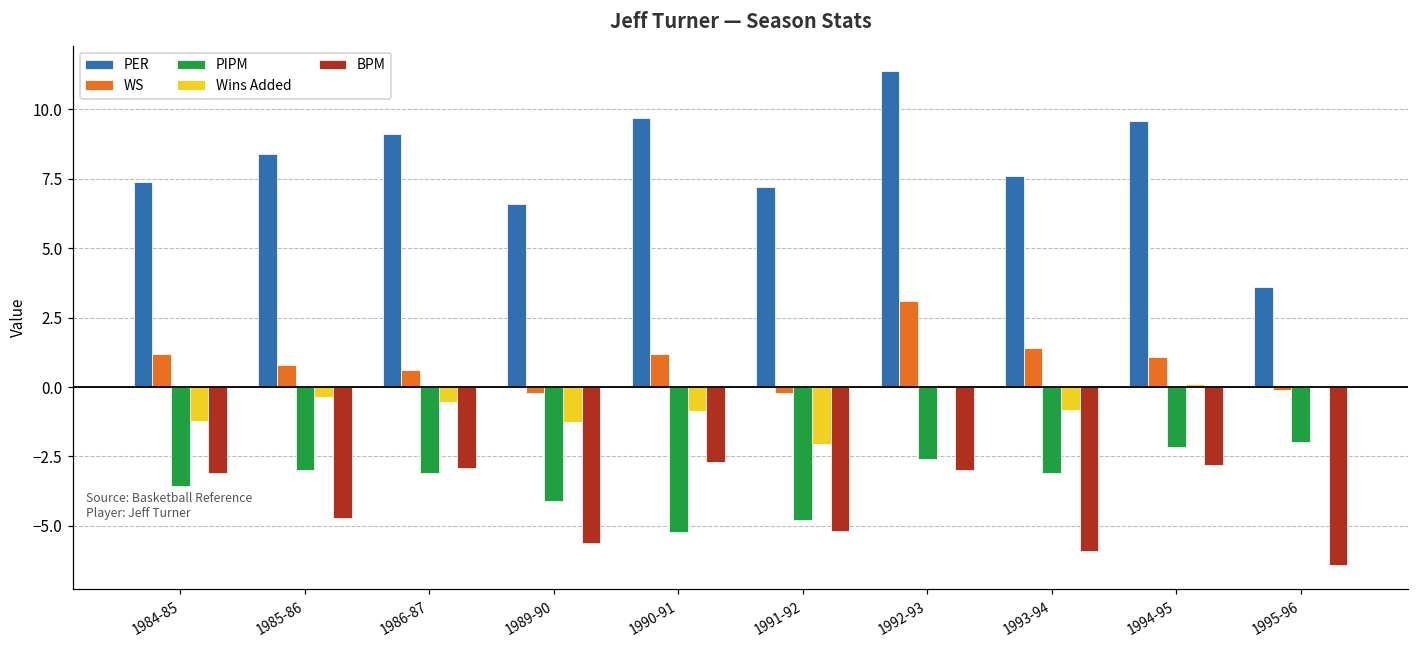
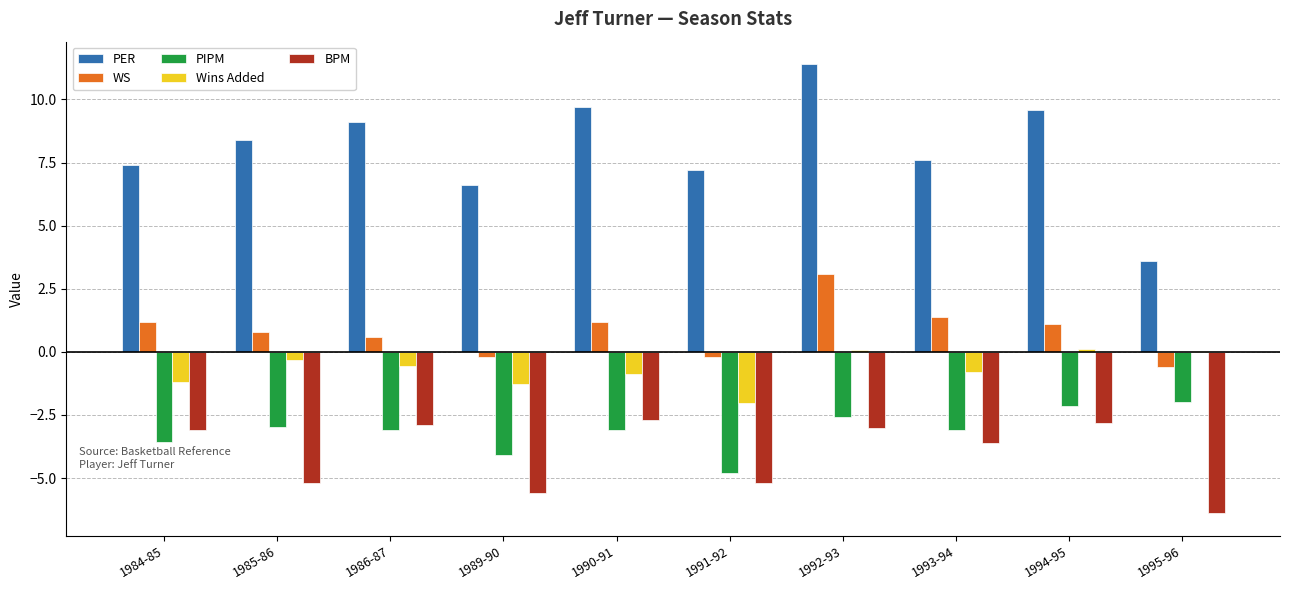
  {
    "PER": {
      "1984-85": 7.4,
      "1985-86": 8.4,
      "1986-87": 9.1,
      "1989-90": 6.6,
      "1990-91": 9.7,
      "1991-92": 7.2,
      "1992-93": 11.4,
      "1993-94": 7.6,
      "1994-95": 9.6,
      "1995-96": 3.6
    },
    "WS": {
      "1984-85": 1.2,
      "1985-86": 0.8,
      "1986-87": 0.6,
      "1989-90": -0.2,
      "1990-91": 1.2,
      "1991-92": -0.2,
      "1992-93": 3.1,
      "1993-94": 1.4,
      "1994-95": 1.1,
-     "1995-96": -0.1
+     "1995-96": -0.6
    },
    "PIPM": {
      "1984-85": -3.6,
      "1985-86": -3.0,
      "1986-87": -3.1,
      "1989-90": -4.1,
-     "1990-91": -5.2,
+     "1990-91": -3.1,
      "1991-92": -4.8,
      "1992-93": -2.6,
      "1993-94": -3.1,
      "1994-95": -2.2,
      "1995-96": -2.0
    },
    "Wins Added": {
      "1984-85": -1.2,
      "1985-86": -0.3,
      "1986-87": -0.5,
      "1989-90": -1.3,
      "1990-91": -0.9,
      "1991-92": -2.0,
      "1993-94": -0.8,
      "1994-95": 0.1
    },
    "BPM": {
      "1984-85": -3.1,
-     "1985-86": -4.7,
+     "1985-86": -5.2,
      "1986-87": -2.9,
      "1989-90": -5.6,
      "1990-91": -2.7,
      "1991-92": -5.2,
      "1992-93": -3.0,
-     "1993-94": -5.9,
+     "1993-94": -3.6,
      "1994-95": -2.8,
      "1995-96": -6.4
    }
  }
